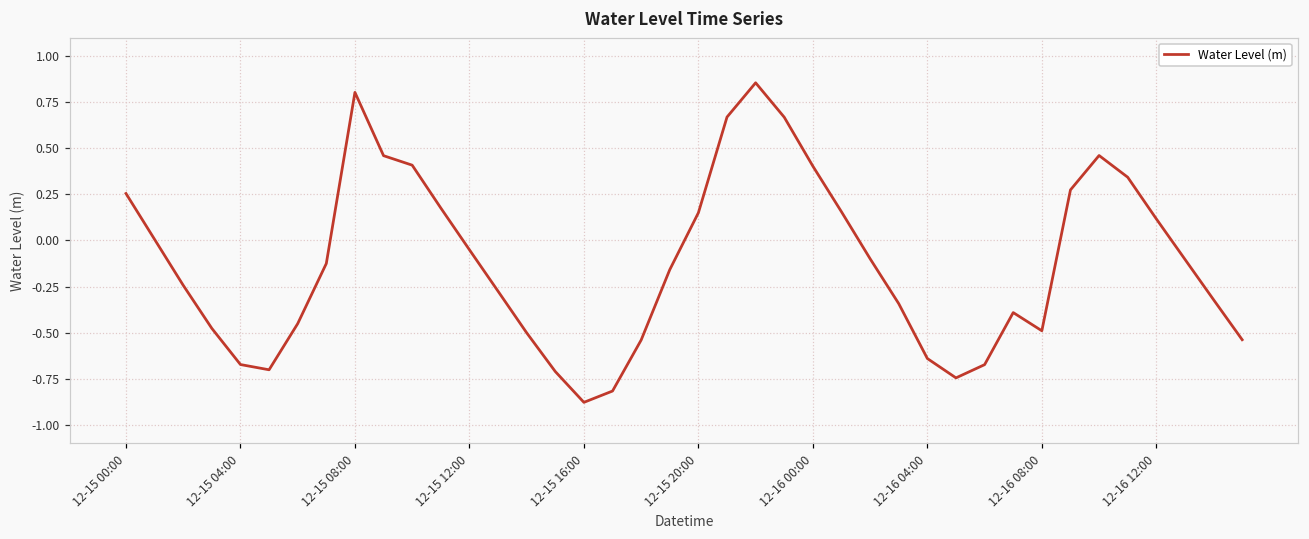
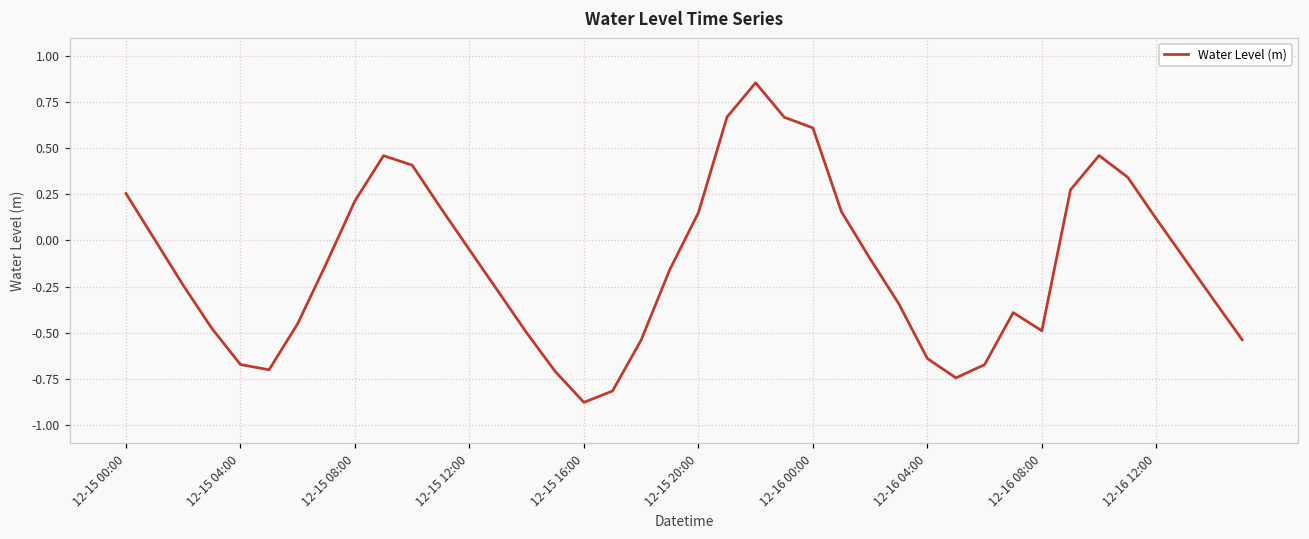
  {
    "12-15 00:00": 0.25,
    "12-15 04:00": -0.67,
-   "12-15 08:00": 0.80,
+   "12-15 08:00": 0.21,
    "12-15 12:00": -0.05,
    "12-15 16:00": -0.88,
    "12-15 20:00": 0.15,
-   "12-16 00:00": 0.40,
+   "12-16 00:00": 0.61,
    "12-16 04:00": -0.64,
    "12-16 08:00": -0.49,
    "12-16 12:00": 0.12
  }
